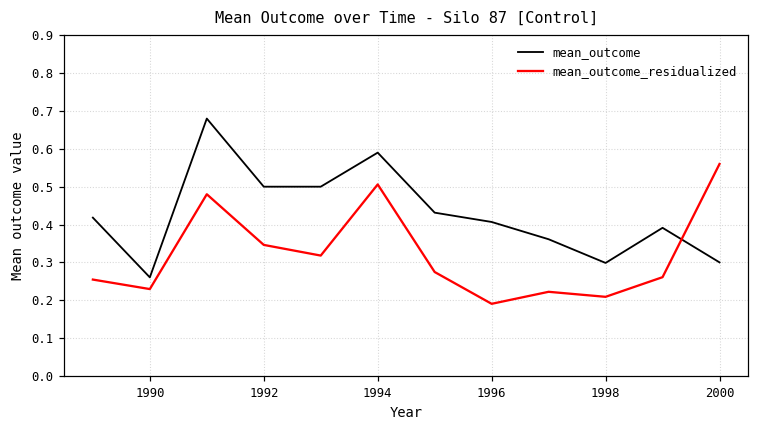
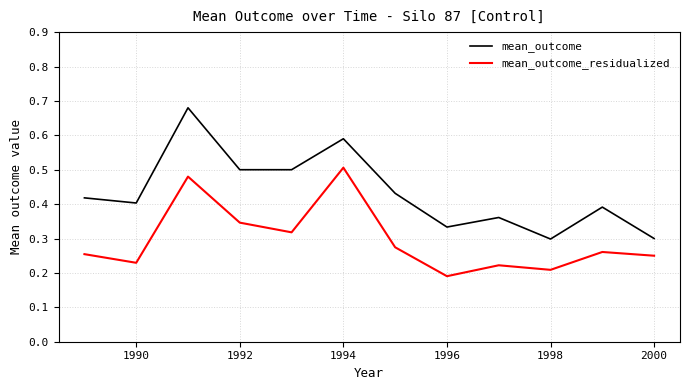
  {
    "mean_outcome": {
-     "1990": 0.26,
+     "1990": 0.40,
      "1992": 0.50,
      "1994": 0.59,
-     "1996": 0.41,
+     "1996": 0.33,
      "1998": 0.30,
      "2000": 0.30
    },
    "mean_outcome_residualized": {
      "1990": 0.23,
      "1992": 0.35,
      "1994": 0.51,
      "1996": 0.19,
      "1998": 0.21,
-     "2000": 0.56
+     "2000": 0.25
    }
  }
